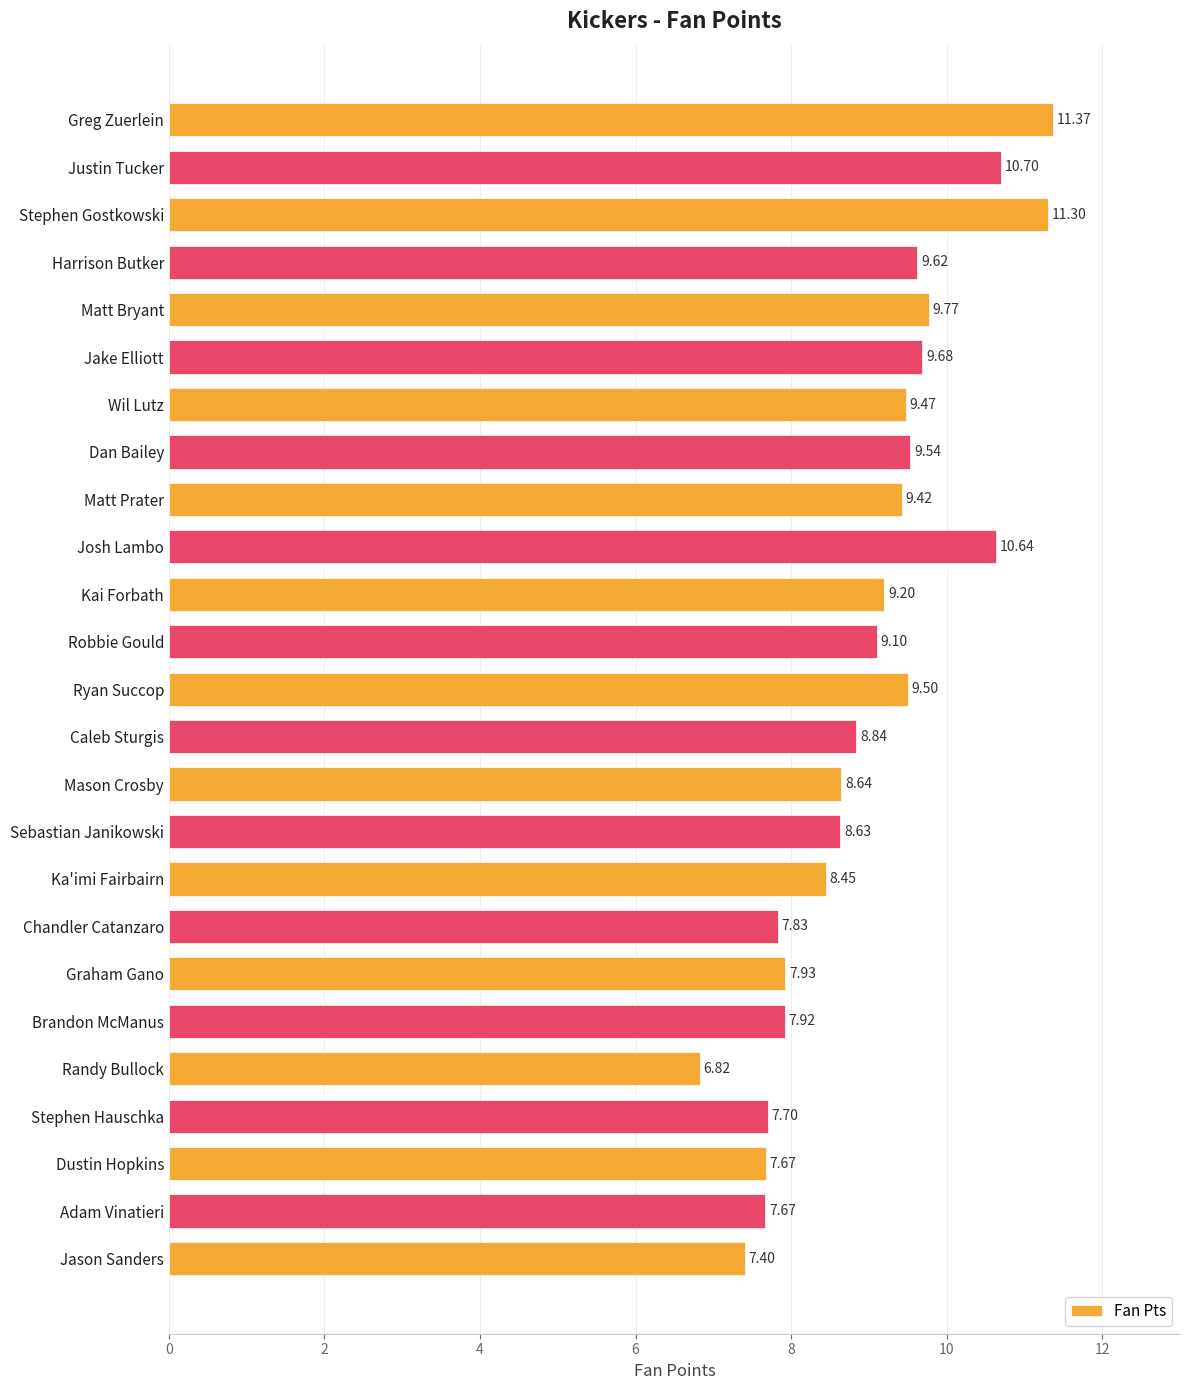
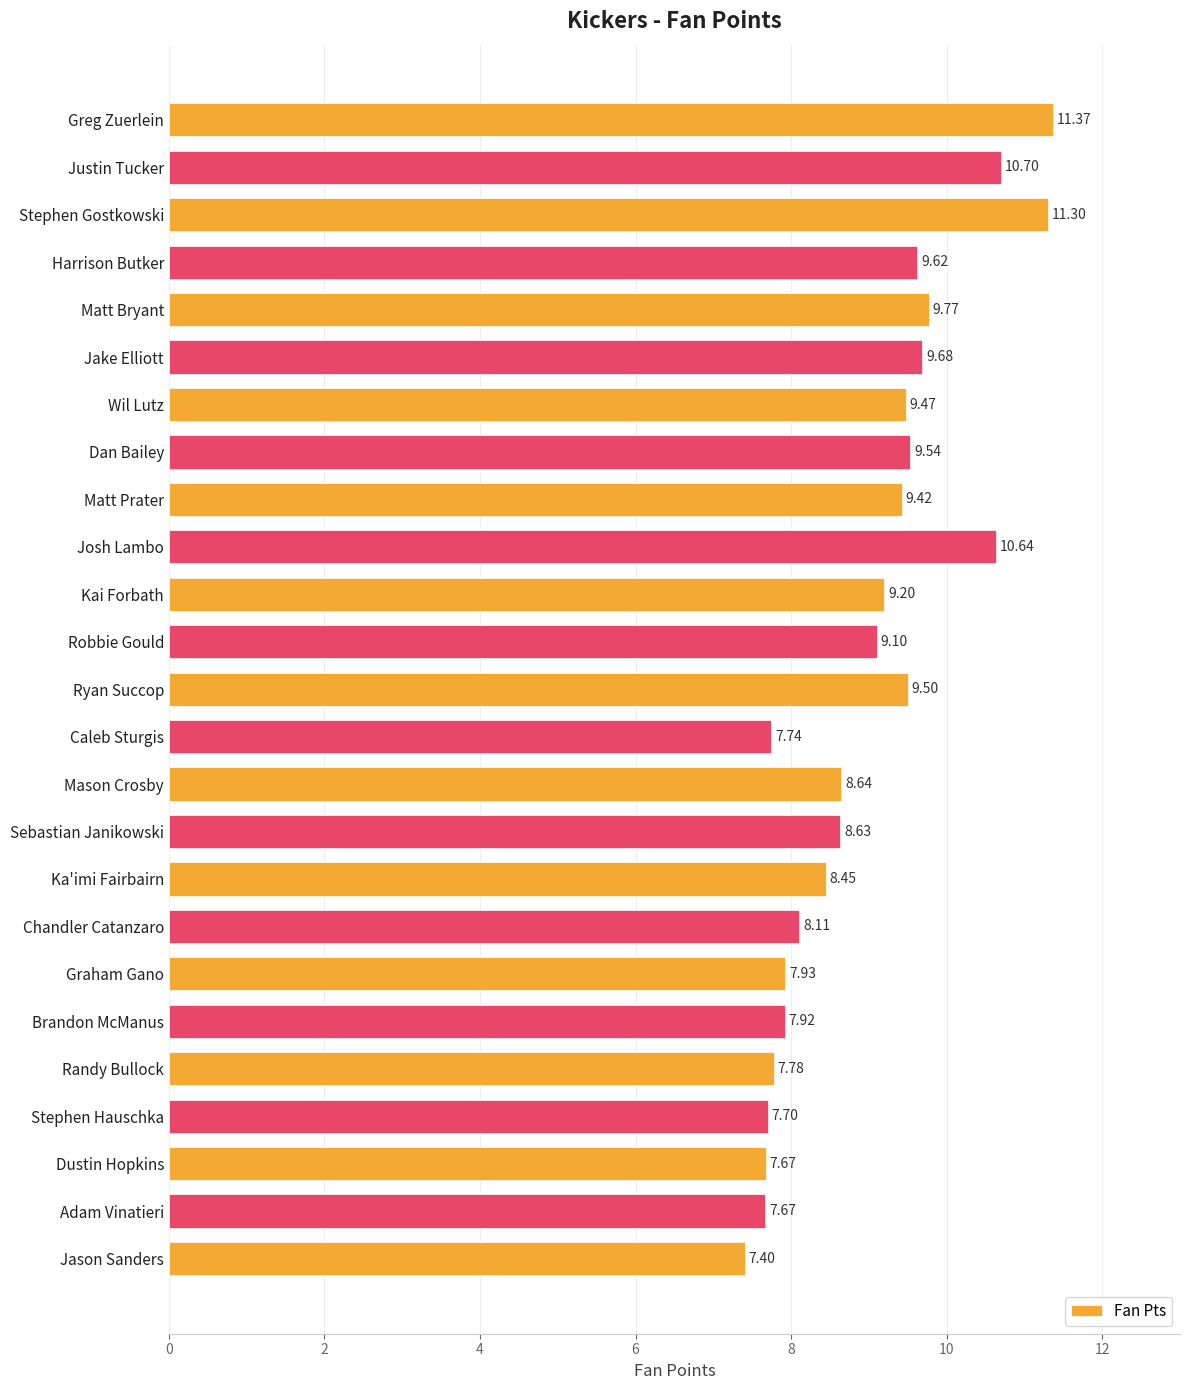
  {
    "Greg Zuerlein": 11.37,
    "Justin Tucker": 10.70,
    "Stephen Gostkowski": 11.30,
    "Harrison Butker": 9.62,
    "Matt Bryant": 9.77,
    "Jake Elliott": 9.68,
    "Wil Lutz": 9.47,
    "Dan Bailey": 9.54,
    "Matt Prater": 9.42,
    "Josh Lambo": 10.64,
    "Kai Forbath": 9.20,
    "Robbie Gould": 9.10,
    "Ryan Succop": 9.50,
-   "Caleb Sturgis": 8.84,
+   "Caleb Sturgis": 7.74,
    "Mason Crosby": 8.64,
    "Sebastian Janikowski": 8.63,
    "Ka'imi Fairbairn": 8.45,
-   "Chandler Catanzaro": 7.83,
+   "Chandler Catanzaro": 8.11,
    "Graham Gano": 7.93,
    "Brandon McManus": 7.92,
-   "Randy Bullock": 6.82,
+   "Randy Bullock": 7.78,
    "Stephen Hauschka": 7.70,
    "Dustin Hopkins": 7.67,
    "Adam Vinatieri": 7.67,
    "Jason Sanders": 7.40
  }
